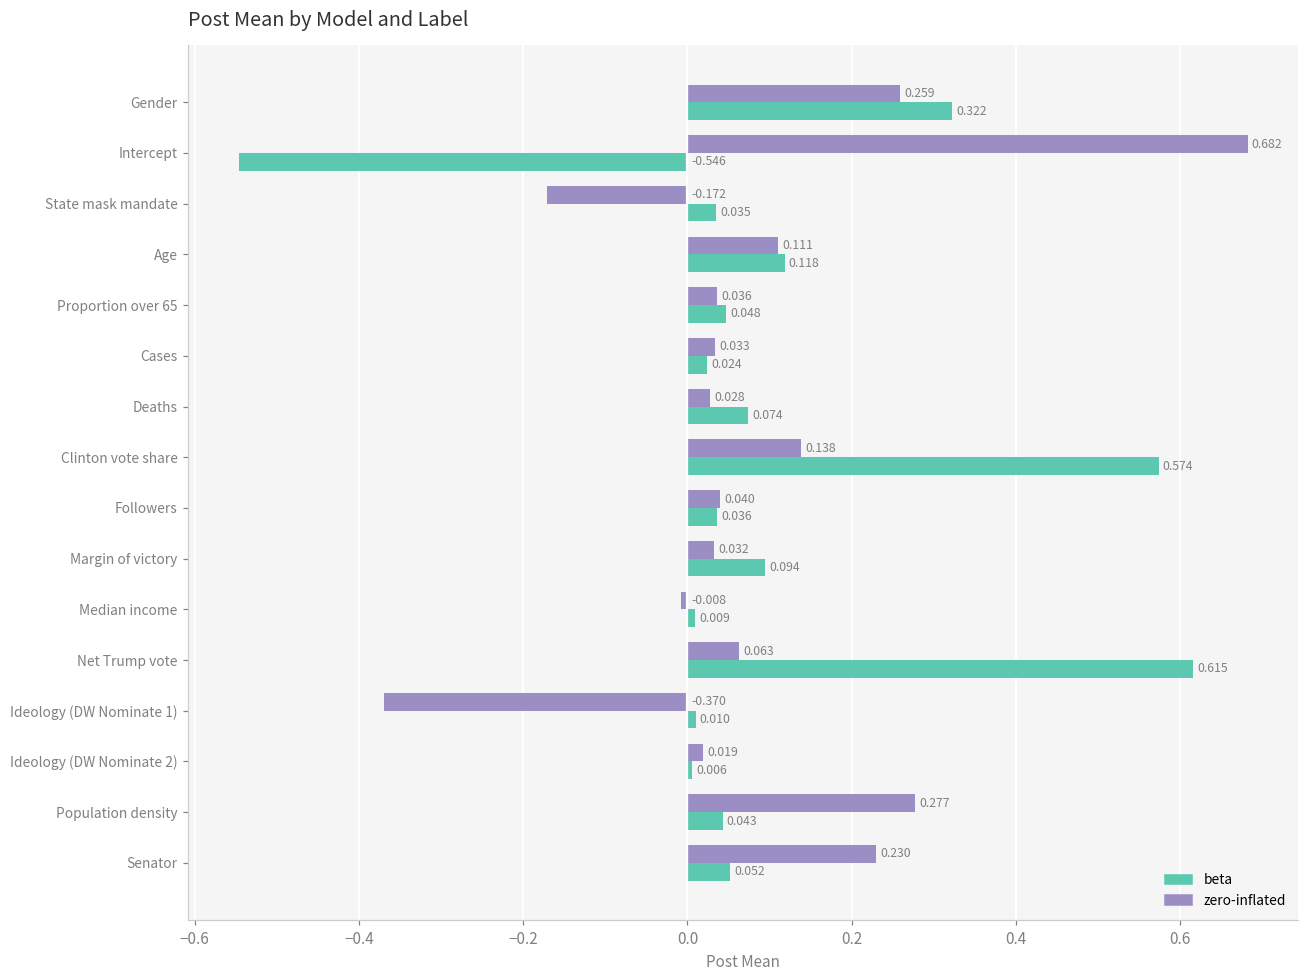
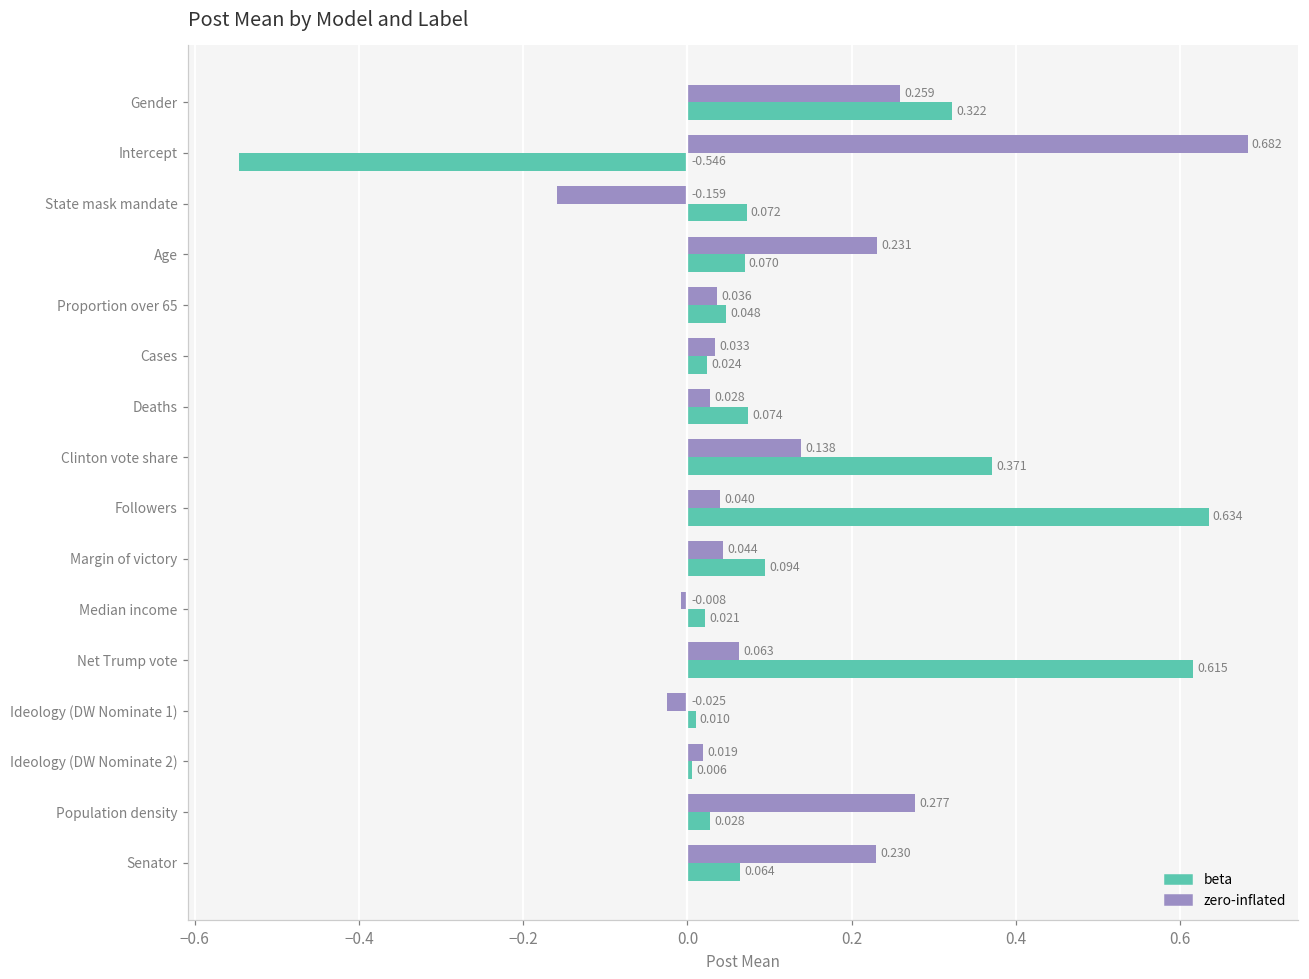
  {
    "beta": {
      "Gender": 0.322,
-     "State mask mandate": 0.035,
-     "Age": 0.118,
+     "State mask mandate": 0.072,
+     "Age": 0.070,
      "Proportion over 65": 0.048,
      "Cases": 0.024,
      "Deaths": 0.074,
-     "Clinton vote share": 0.574,
-     "Followers": 0.036,
+     "Clinton vote share": 0.371,
+     "Followers": 0.634,
      "Margin of victory": 0.094,
-     "Median income": 0.009,
+     "Median income": 0.021,
      "Net Trump vote": 0.615,
      "Ideology (DW Nominate 1)": 0.010,
      "Ideology (DW Nominate 2)": 0.006,
-     "Population density": 0.043,
-     "Senator": 0.052
+     "Population density": 0.028,
+     "Senator": 0.064
    },
    "zero-inflated": {
      "Gender": 0.259,
      "Intercept": 0.682,
-     "State mask mandate": -0.172,
-     "Age": 0.111,
+     "State mask mandate": -0.159,
+     "Age": 0.231,
      "Proportion over 65": 0.036,
      "Cases": 0.033,
      "Deaths": 0.028,
      "Clinton vote share": 0.138,
      "Followers": 0.040,
-     "Margin of victory": 0.032,
+     "Margin of victory": 0.044,
      "Median income": -0.008,
      "Net Trump vote": 0.063,
-     "Ideology (DW Nominate 1)": -0.370,
+     "Ideology (DW Nominate 1)": -0.025,
      "Ideology (DW Nominate 2)": 0.019,
      "Population density": 0.277,
      "Senator": 0.230
    }
  }
